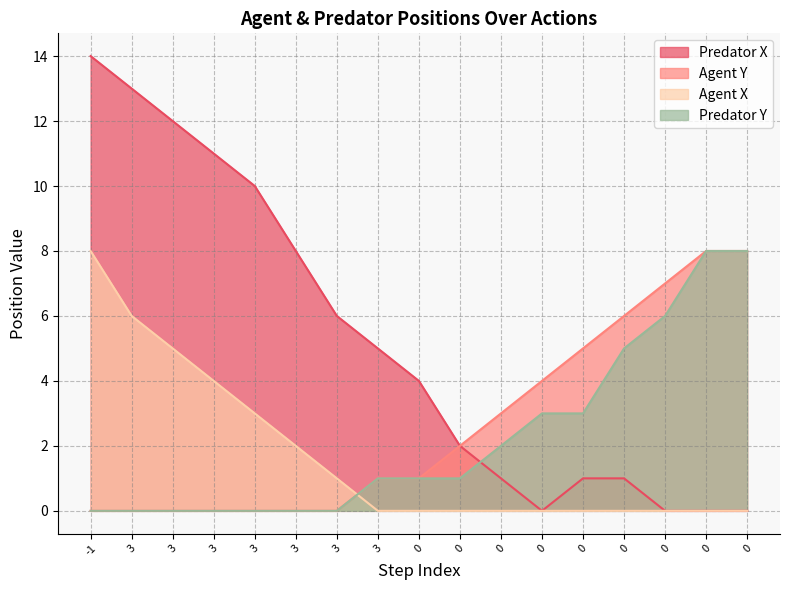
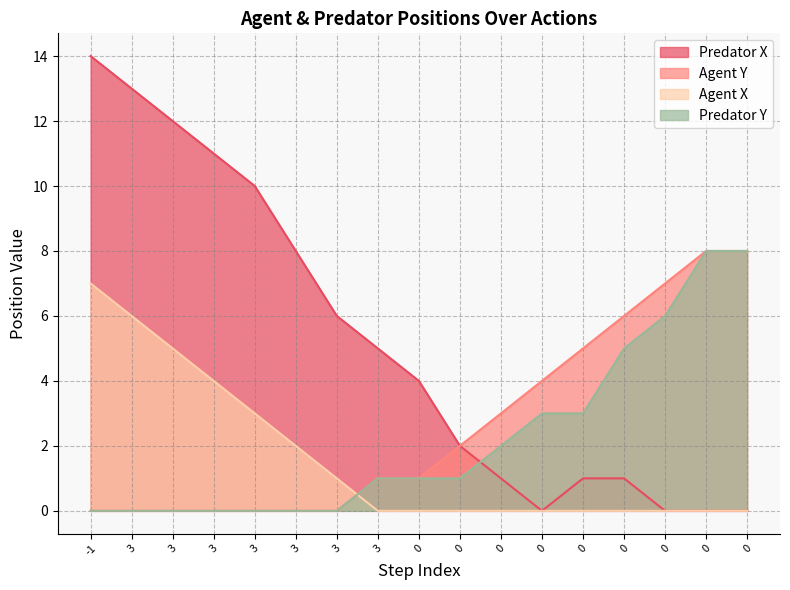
  {
    "Predator X": {
      "-1": 14
    },
    "Agent X": {
-     "-1": 8
+     "-1": 7
    }
  }
